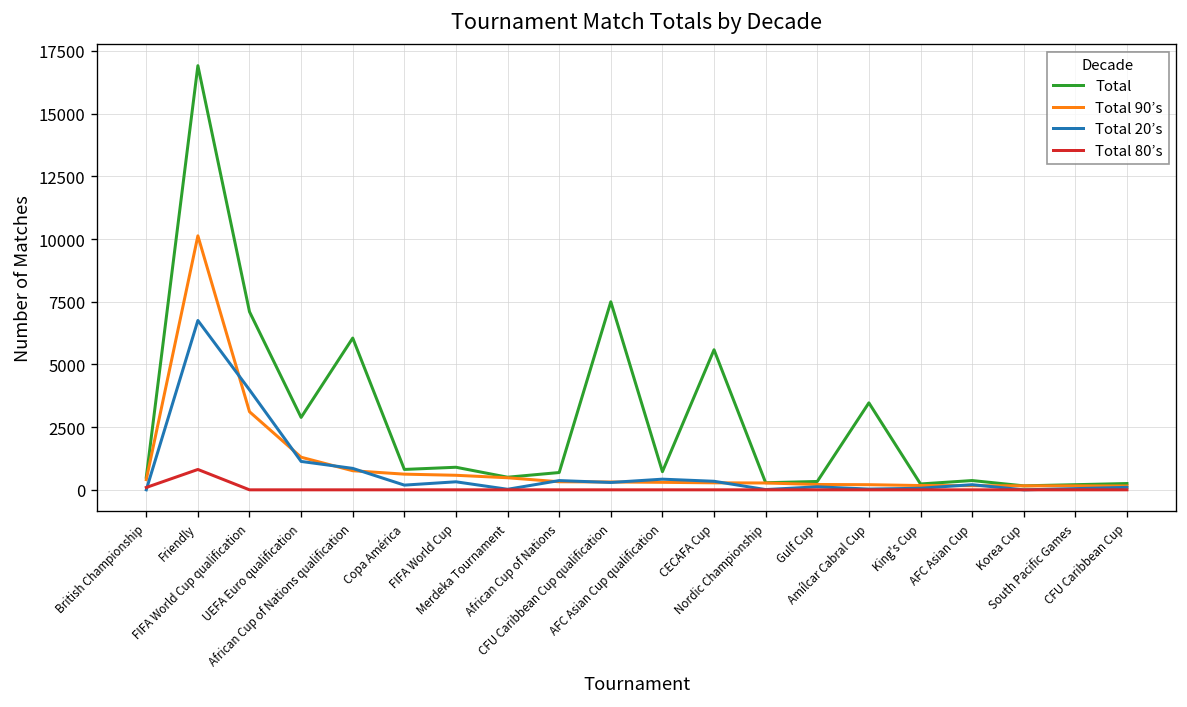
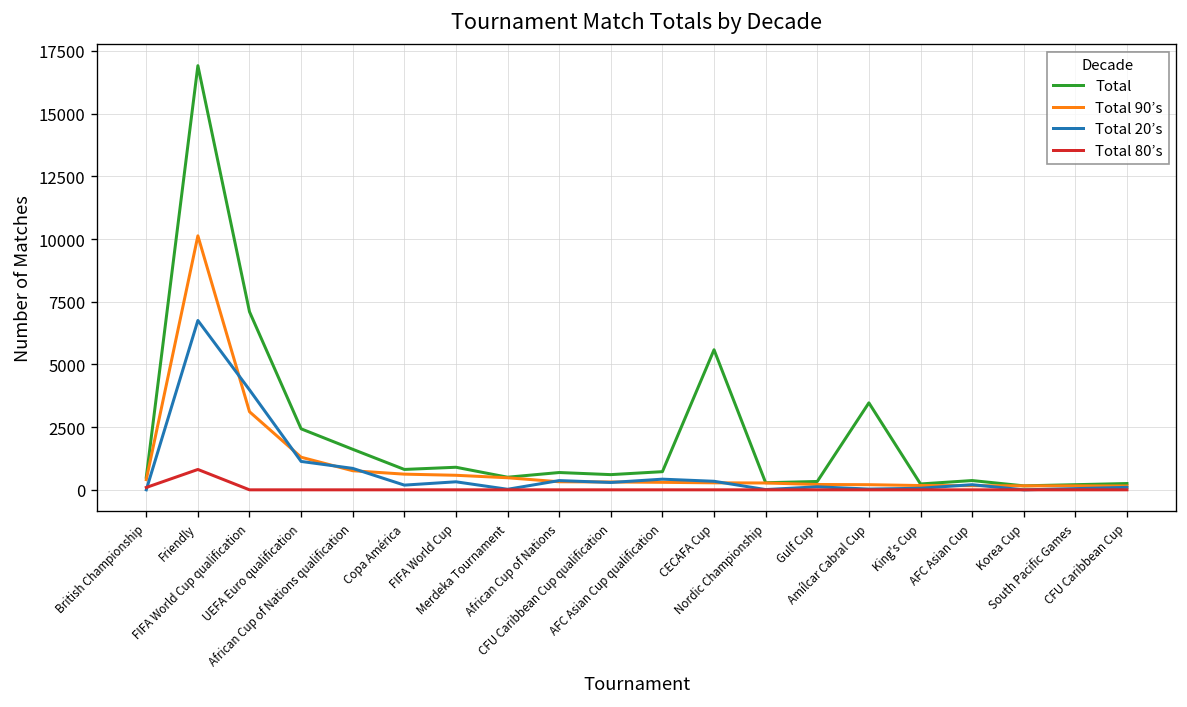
  {
    "Total": {
      "Friendly": 16900,
      "FIFA World Cup qualification": 7100,
-     "UEFA Euro qualification": 2900,
-     "African Cup of Nations qualification": 6100,
+     "UEFA Euro qualification": 2400,
+     "African Cup of Nations qualification": 1600,
      "Copa América": 800,
      "FIFA World Cup": 900,
      "African Cup of Nations": 700,
-     "CFU Caribbean Cup qualification": 7500,
+     "CFU Caribbean Cup qualification": 600,
      "AFC Asian Cup qualification": 700,
      "CECAFA Cup": 5600,
      "Amílcar Cabral Cup": 3500,
      "AFC Asian Cup": 400
    },
    "Total 90’s": {
      "Friendly": 10100,
      "FIFA World Cup qualification": 3100,
      "UEFA Euro qualification": 1300,
      "Copa América": 600,
      "FIFA World Cup": 600,
      "AFC Asian Cup qualification": 300,
      "Amílcar Cabral Cup": 200
    },
    "Total 20’s": {
      "Friendly": 6800,
      "FIFA World Cup qualification": 4000,
      "UEFA Euro qualification": 1100,
      "Copa América": 200,
      "FIFA World Cup": 300,
      "AFC Asian Cup qualification": 400
    },
    "Total 80’s": {
      "Friendly": 800,
      "FIFA World Cup qualification": 0,
      "UEFA Euro qualification": 0,
      "African Cup of Nations qualification": 0,
      "Copa América": 0,
      "FIFA World Cup": 0,
      "African Cup of Nations": 0,
      "CFU Caribbean Cup qualification": 0,
      "AFC Asian Cup qualification": 0,
      "CECAFA Cup": 0,
      "AFC Asian Cup": 0
    }
  }
